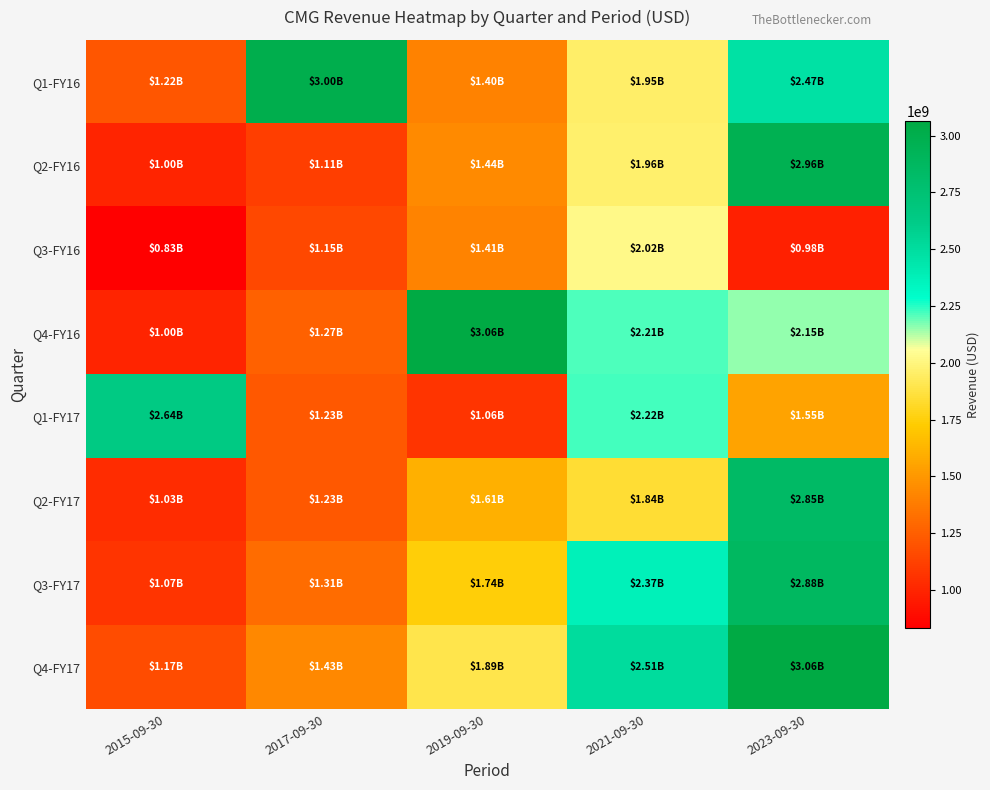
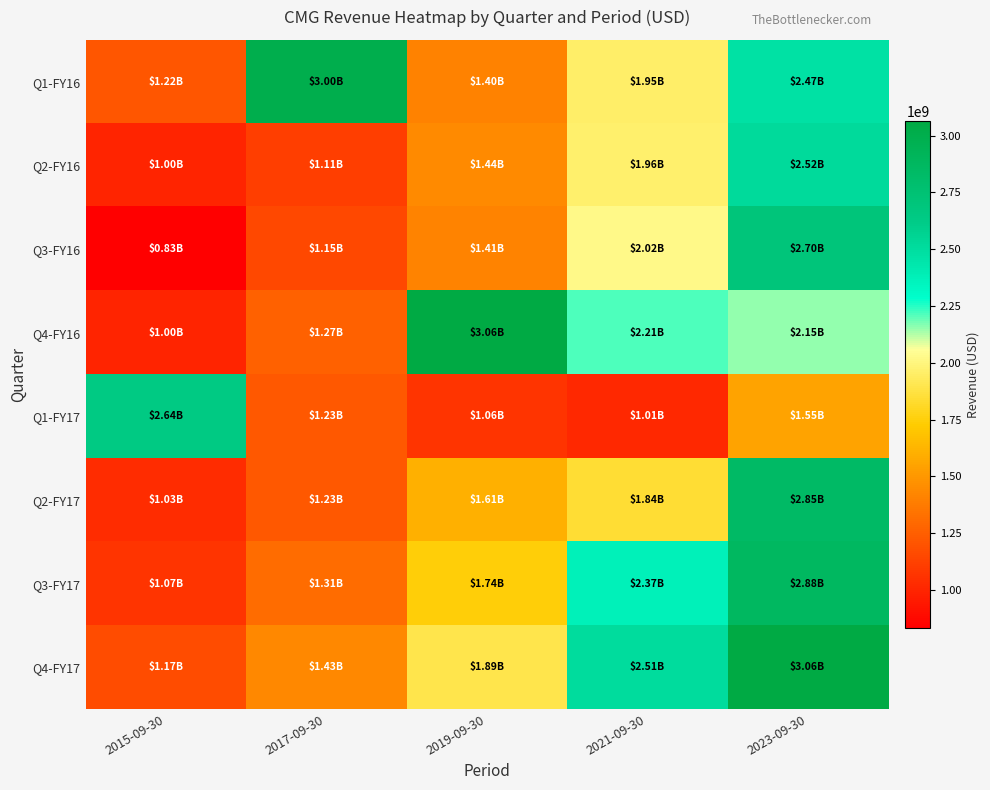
  {
    "Q1-FY16": {
      "2015-09-30": "$1.22B",
      "2017-09-30": "$3.00B",
      "2019-09-30": "$1.40B",
      "2021-09-30": "$1.95B",
      "2023-09-30": "$2.47B"
    },
    "Q2-FY16": {
      "2015-09-30": "$1.00B",
      "2017-09-30": "$1.11B",
      "2019-09-30": "$1.44B",
      "2021-09-30": "$1.96B",
-     "2023-09-30": "$2.96B"
+     "2023-09-30": "$2.52B"
    },
    "Q3-FY16": {
      "2015-09-30": "$0.83B",
      "2017-09-30": "$1.15B",
      "2019-09-30": "$1.41B",
      "2021-09-30": "$2.02B",
-     "2023-09-30": "$0.98B"
+     "2023-09-30": "$2.70B"
    },
    "Q4-FY16": {
      "2015-09-30": "$1.00B",
      "2017-09-30": "$1.27B",
      "2019-09-30": "$3.06B",
      "2021-09-30": "$2.21B",
      "2023-09-30": "$2.15B"
    },
    "Q1-FY17": {
      "2015-09-30": "$2.64B",
      "2017-09-30": "$1.23B",
      "2019-09-30": "$1.06B",
-     "2021-09-30": "$2.22B",
+     "2021-09-30": "$1.01B",
      "2023-09-30": "$1.55B"
    },
    "Q2-FY17": {
      "2015-09-30": "$1.03B",
      "2017-09-30": "$1.23B",
      "2019-09-30": "$1.61B",
      "2021-09-30": "$1.84B",
      "2023-09-30": "$2.85B"
    },
    "Q3-FY17": {
      "2015-09-30": "$1.07B",
      "2017-09-30": "$1.31B",
      "2019-09-30": "$1.74B",
      "2021-09-30": "$2.37B",
      "2023-09-30": "$2.88B"
    },
    "Q4-FY17": {
      "2015-09-30": "$1.17B",
      "2017-09-30": "$1.43B",
      "2019-09-30": "$1.89B",
      "2021-09-30": "$2.51B",
      "2023-09-30": "$3.06B"
    }
  }
